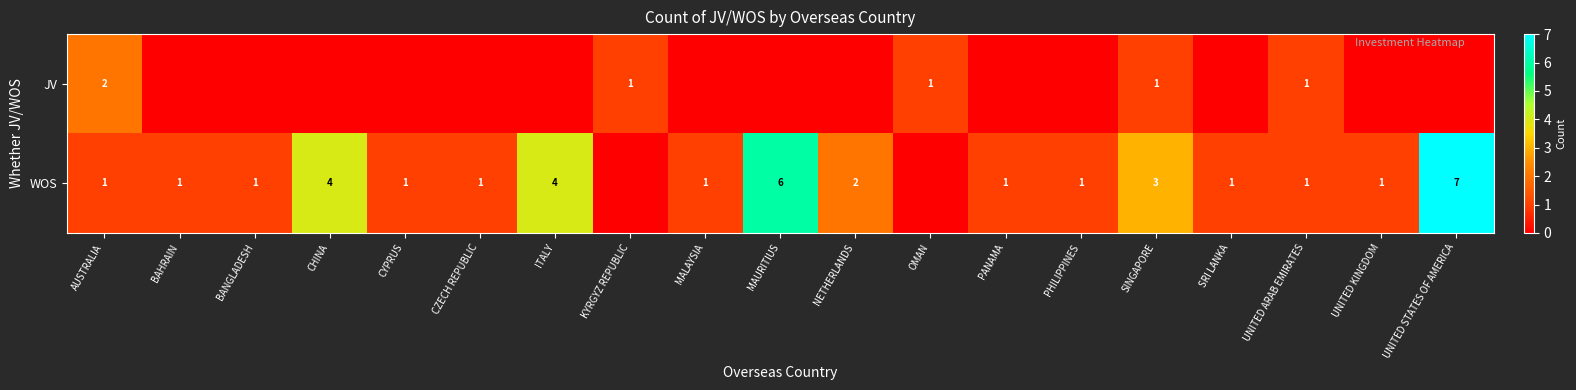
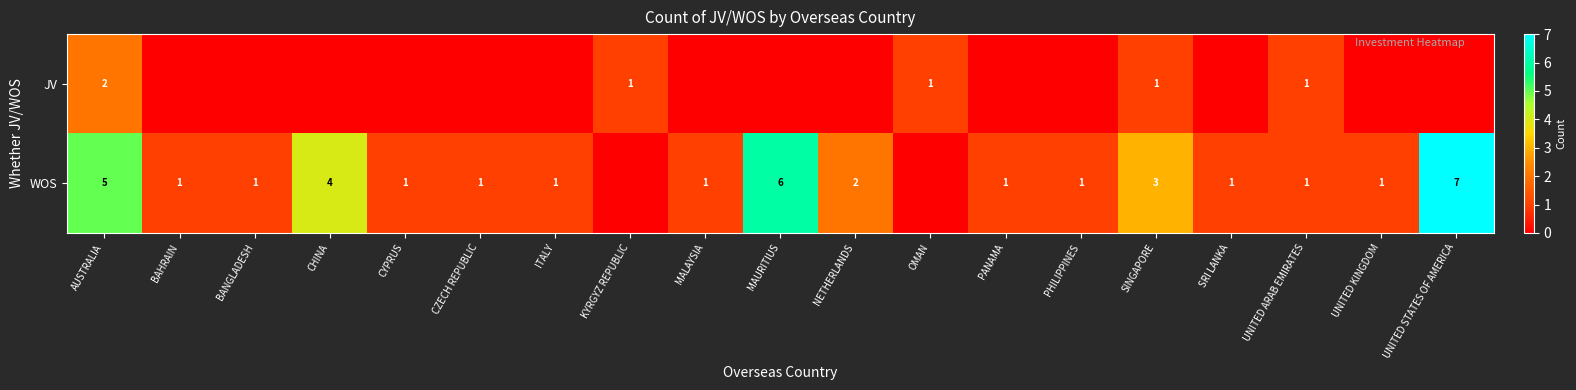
  {
    "JV": {
      "AUSTRALIA": 2,
      "KYRGYZ REPUBLIC": 1,
      "OMAN": 1,
      "SINGAPORE": 1,
      "UNITED ARAB EMIRATES": 1
    },
    "WOS": {
-     "AUSTRALIA": 1,
+     "AUSTRALIA": 5,
      "BAHRAIN": 1,
      "BANGLADESH": 1,
      "CHINA": 4,
      "CYPRUS": 1,
      "CZECH REPUBLIC": 1,
-     "ITALY": 4,
+     "ITALY": 1,
      "MALAYSIA": 1,
      "MAURITIUS": 6,
      "NETHERLANDS": 2,
      "PANAMA": 1,
      "PHILIPPINES": 1,
      "SINGAPORE": 3,
      "SRI LANKA": 1,
      "UNITED ARAB EMIRATES": 1,
      "UNITED KINGDOM": 1,
      "UNITED STATES OF AMERICA": 7
    }
  }
